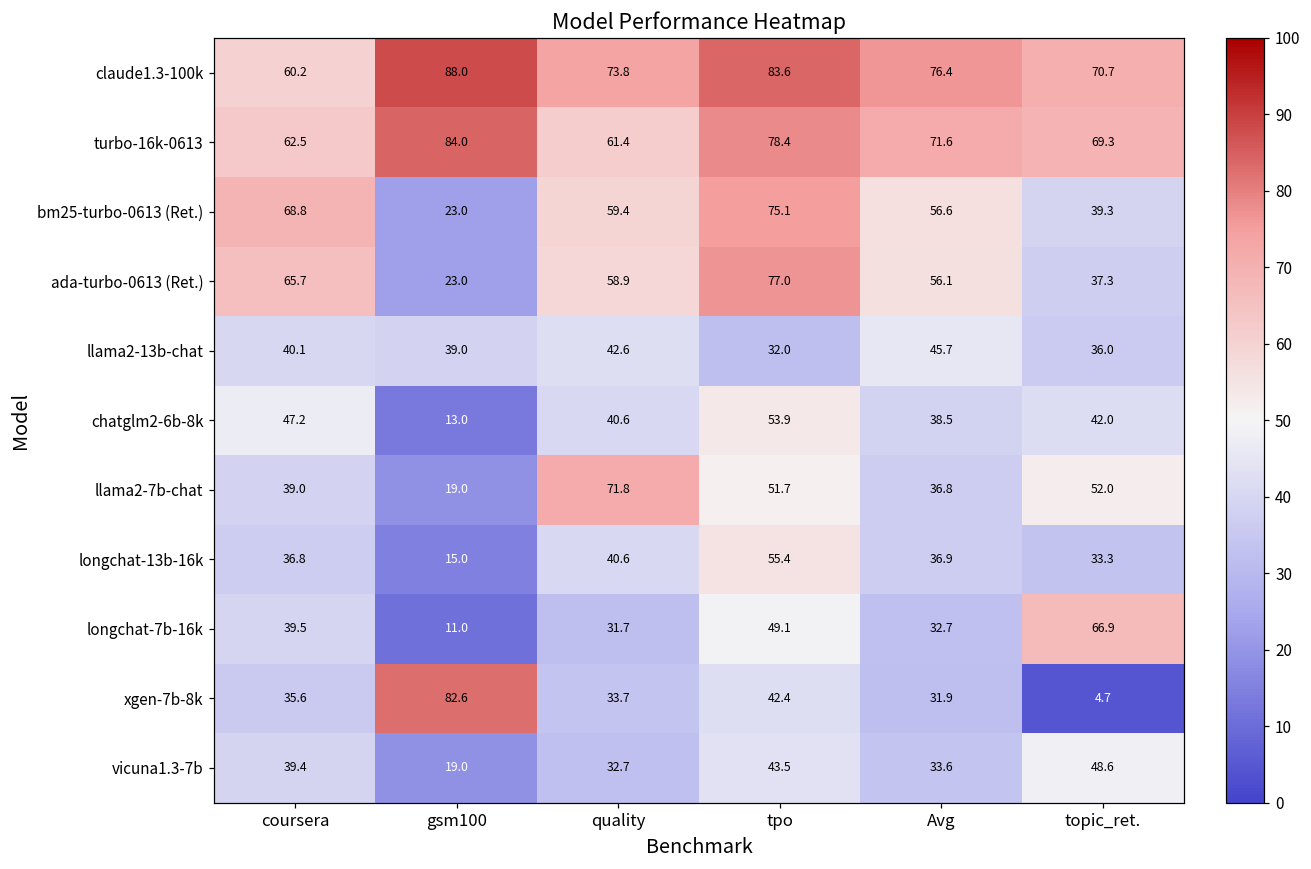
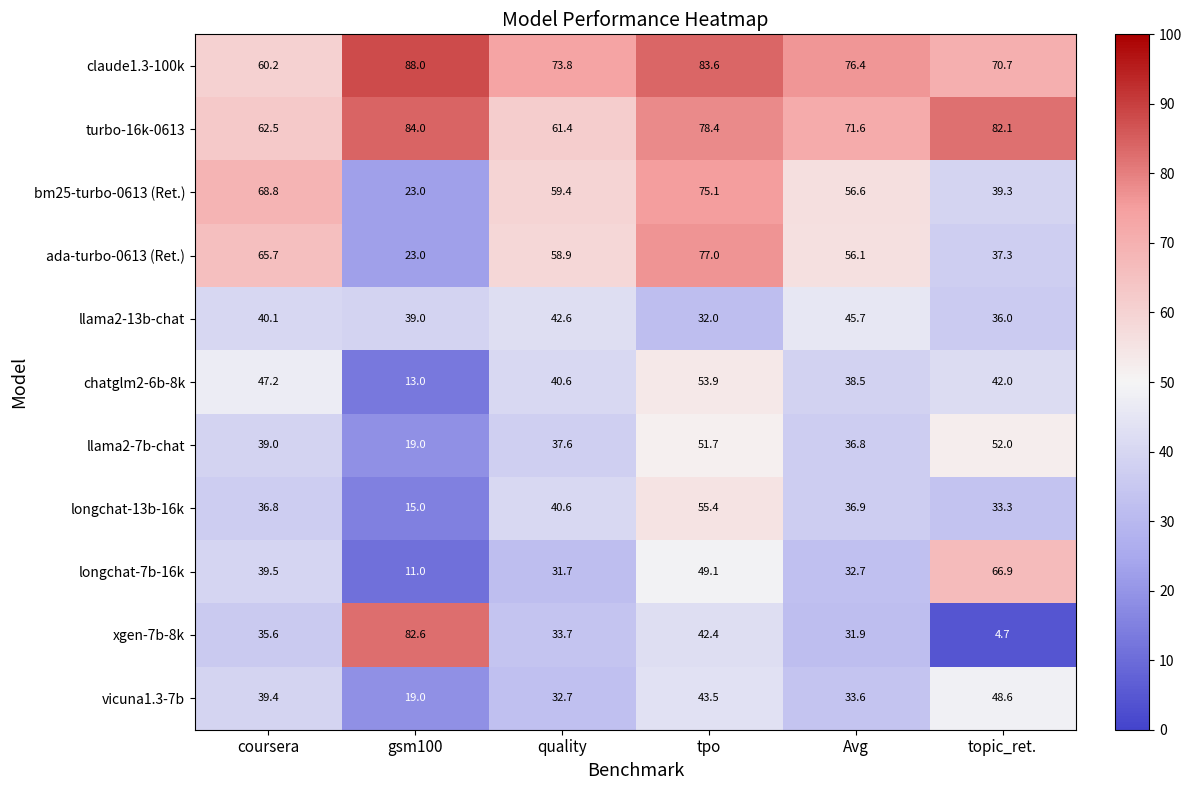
  {
    "claude1.3-100k": {
      "coursera": 60.2,
      "gsm100": 88.0,
      "quality": 73.8,
      "tpo": 83.6,
      "Avg": 76.4,
      "topic_ret.": 70.7
    },
    "turbo-16k-0613": {
      "coursera": 62.5,
      "gsm100": 84.0,
      "quality": 61.4,
      "tpo": 78.4,
      "Avg": 71.6,
-     "topic_ret.": 69.3
+     "topic_ret.": 82.1
    },
    "bm25-turbo-0613 (Ret.)": {
      "coursera": 68.8,
      "gsm100": 23.0,
      "quality": 59.4,
      "tpo": 75.1,
      "Avg": 56.6,
      "topic_ret.": 39.3
    },
    "ada-turbo-0613 (Ret.)": {
      "coursera": 65.7,
      "gsm100": 23.0,
      "quality": 58.9,
      "tpo": 77.0,
      "Avg": 56.1,
      "topic_ret.": 37.3
    },
    "llama2-13b-chat": {
      "coursera": 40.1,
      "gsm100": 39.0,
      "quality": 42.6,
      "tpo": 32.0,
      "Avg": 45.7,
      "topic_ret.": 36.0
    },
    "chatglm2-6b-8k": {
      "coursera": 47.2,
      "gsm100": 13.0,
      "quality": 40.6,
      "tpo": 53.9,
      "Avg": 38.5,
      "topic_ret.": 42.0
    },
    "llama2-7b-chat": {
      "coursera": 39.0,
      "gsm100": 19.0,
-     "quality": 71.8,
+     "quality": 37.6,
      "tpo": 51.7,
      "Avg": 36.8,
      "topic_ret.": 52.0
    },
    "longchat-13b-16k": {
      "coursera": 36.8,
      "gsm100": 15.0,
      "quality": 40.6,
      "tpo": 55.4,
      "Avg": 36.9,
      "topic_ret.": 33.3
    },
    "longchat-7b-16k": {
      "coursera": 39.5,
      "gsm100": 11.0,
      "quality": 31.7,
      "tpo": 49.1,
      "Avg": 32.7,
      "topic_ret.": 66.9
    },
    "xgen-7b-8k": {
      "coursera": 35.6,
      "gsm100": 82.6,
      "quality": 33.7,
      "tpo": 42.4,
      "Avg": 31.9,
      "topic_ret.": 4.7
    },
    "vicuna1.3-7b": {
      "coursera": 39.4,
      "gsm100": 19.0,
      "quality": 32.7,
      "tpo": 43.5,
      "Avg": 33.6,
      "topic_ret.": 48.6
    }
  }
